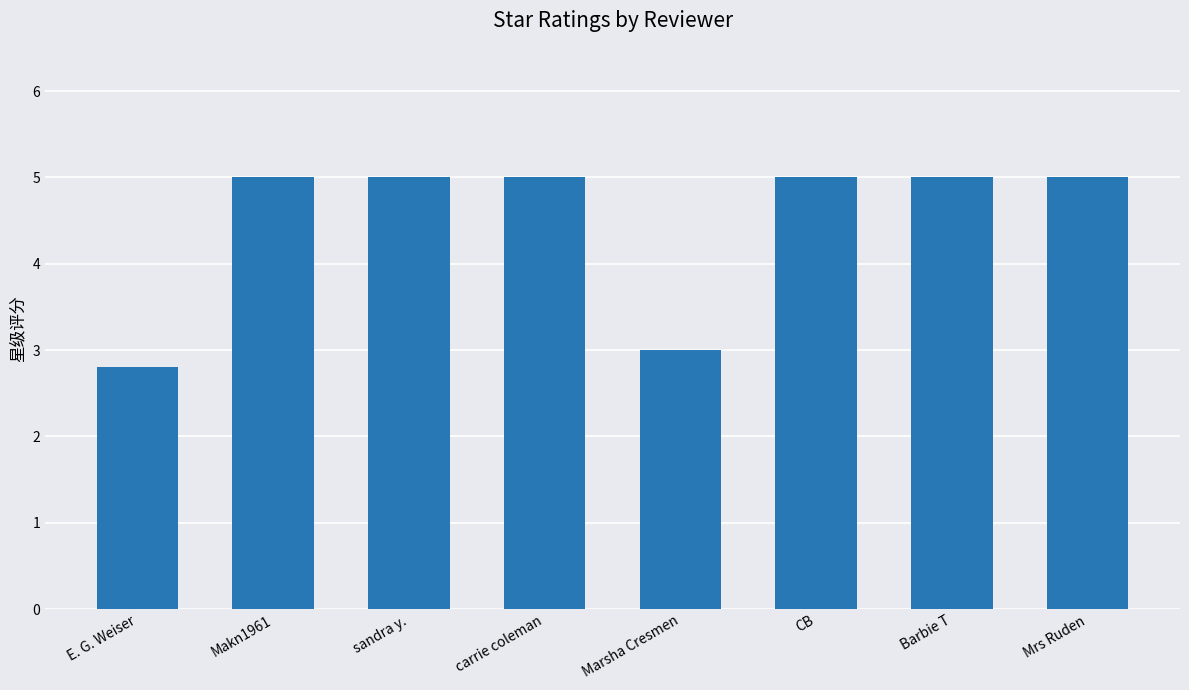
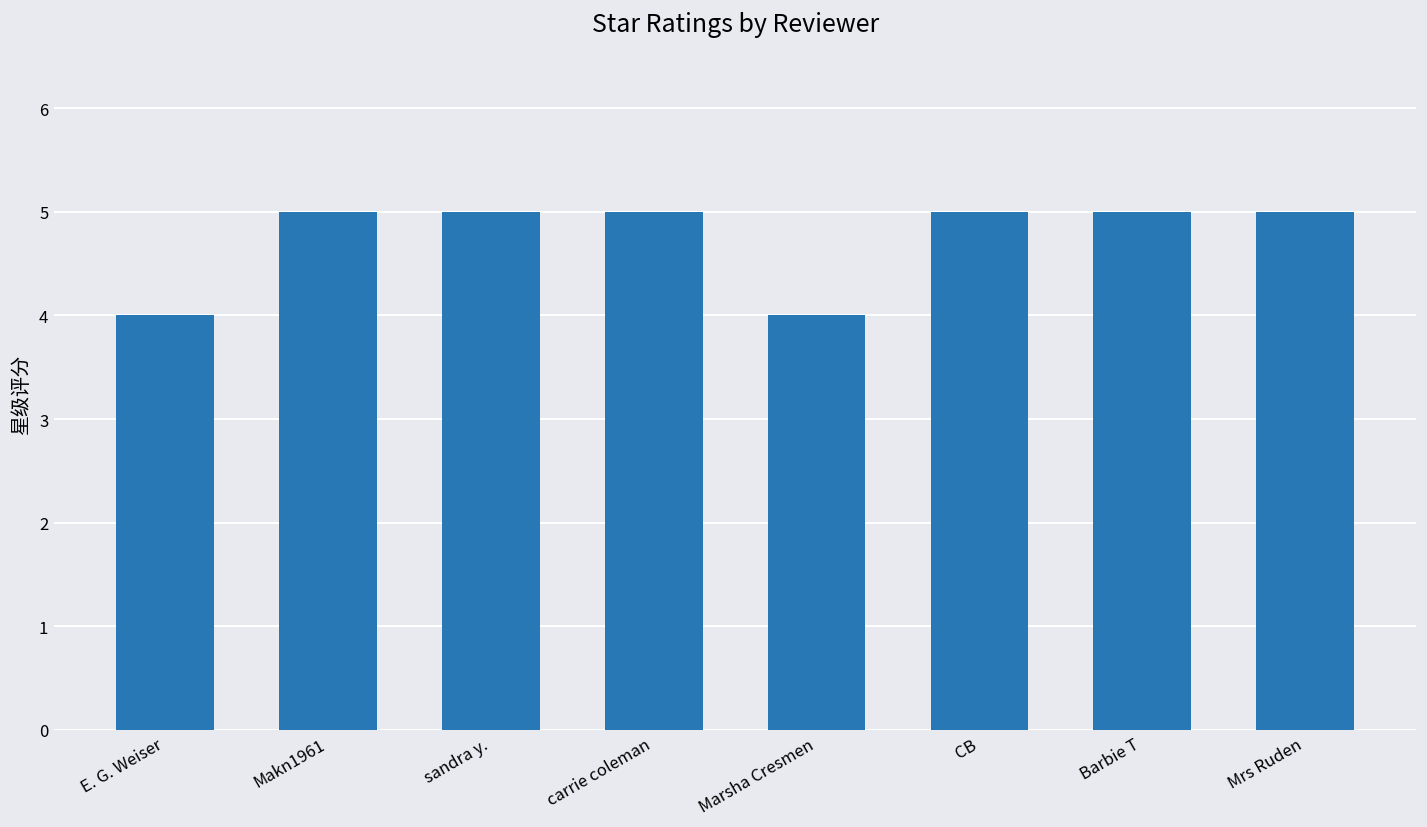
  {
-   "E. G. Weiser": 2.8,
+   "E. G. Weiser": 4.0,
    "Makn1961": 5.0,
    "sandra y.": 5.0,
    "carrie coleman": 5.0,
-   "Marsha Cresmen": 3,
+   "Marsha Cresmen": 4,
    "CB": 5.0,
    "Barbie T": 5.0,
    "Mrs Ruden": 5.0
  }
